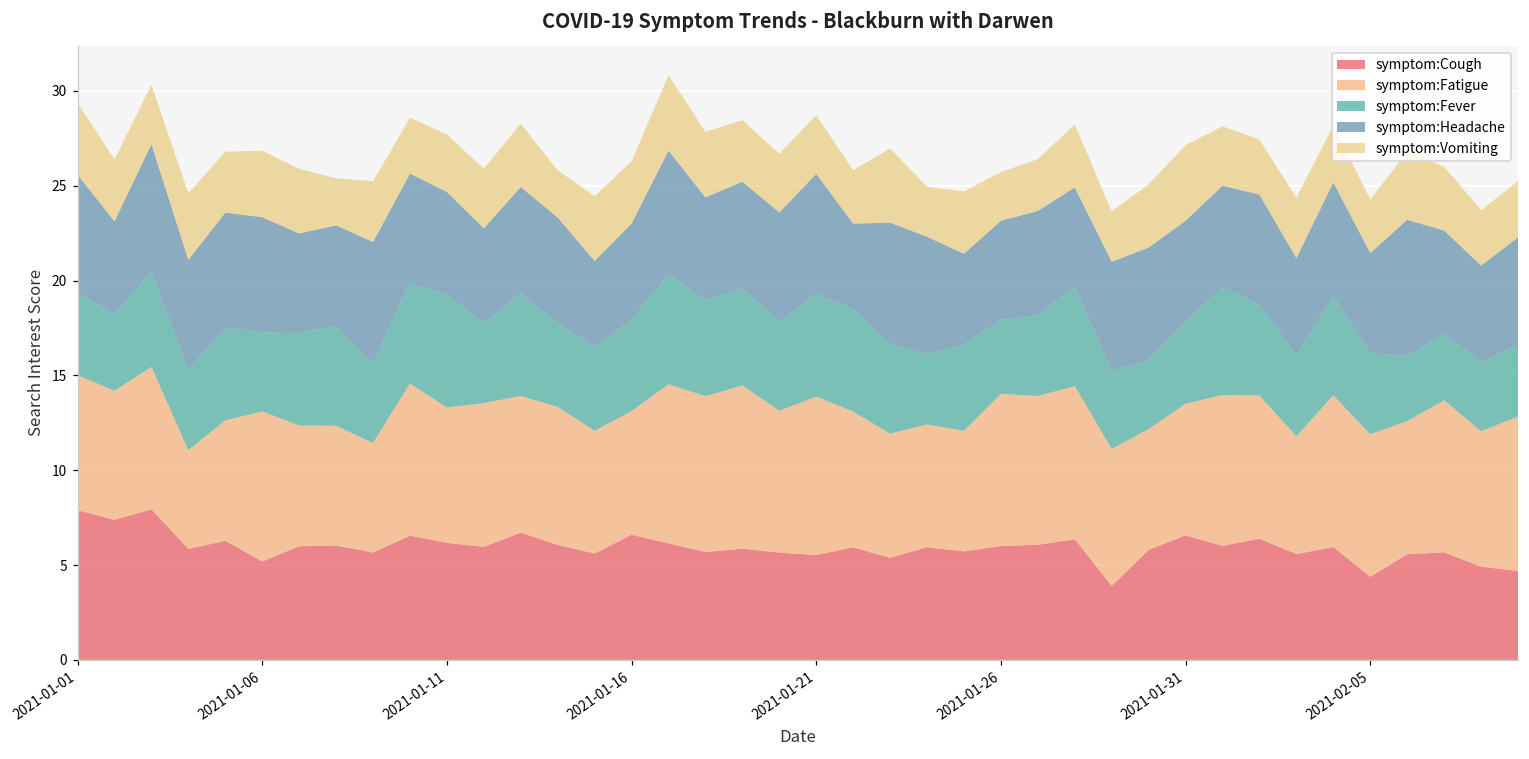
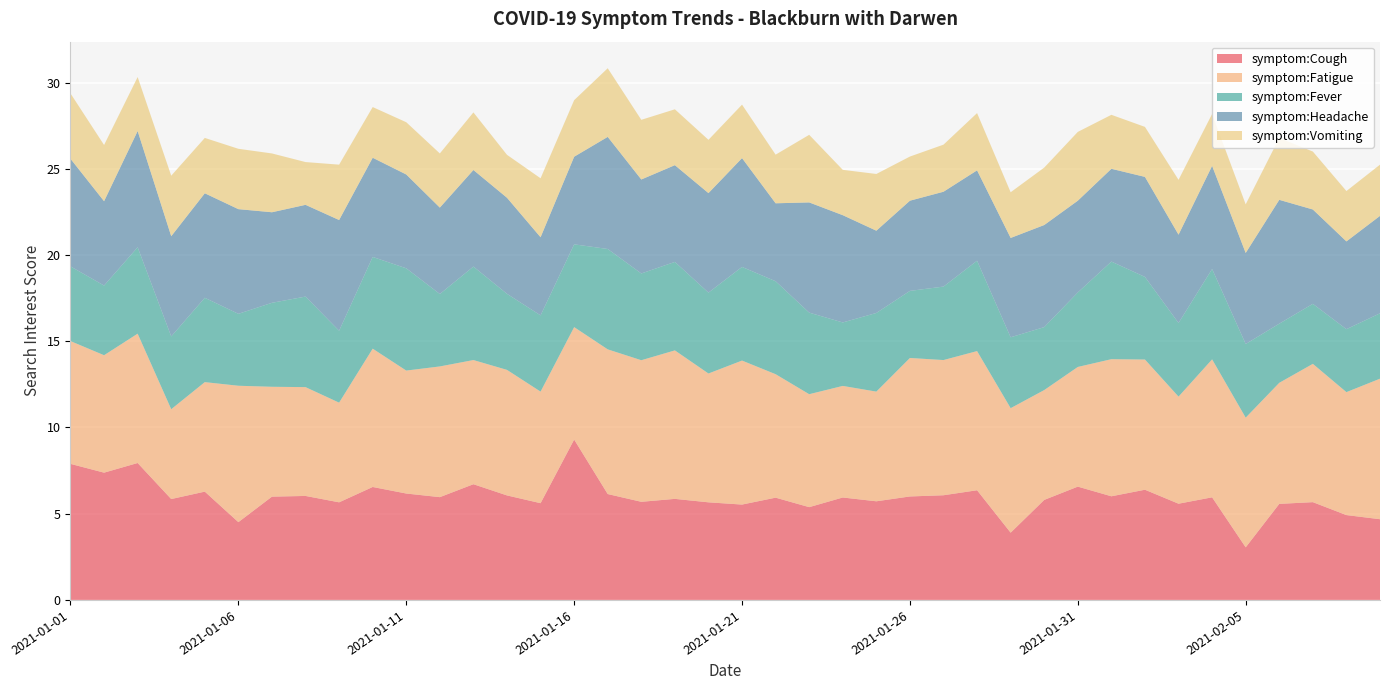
  {
    "symptom:Cough": {
      "2021-01-01": 7.9,
-     "2021-01-06": 5.2,
+     "2021-01-06": 4.5,
      "2021-01-11": 6.2,
-     "2021-01-16": 6.6,
+     "2021-01-16": 9.3,
      "2021-01-21": 5.5,
      "2021-01-26": 6.0,
      "2021-01-31": 6.6,
-     "2021-02-05": 4.4
+     "2021-02-05": 3.1
    }
  }
